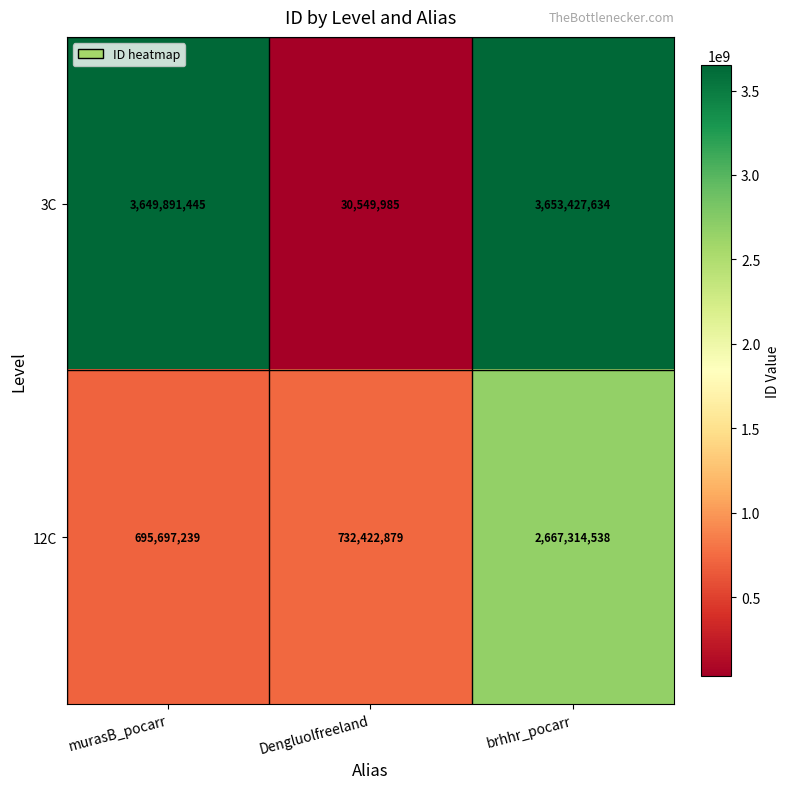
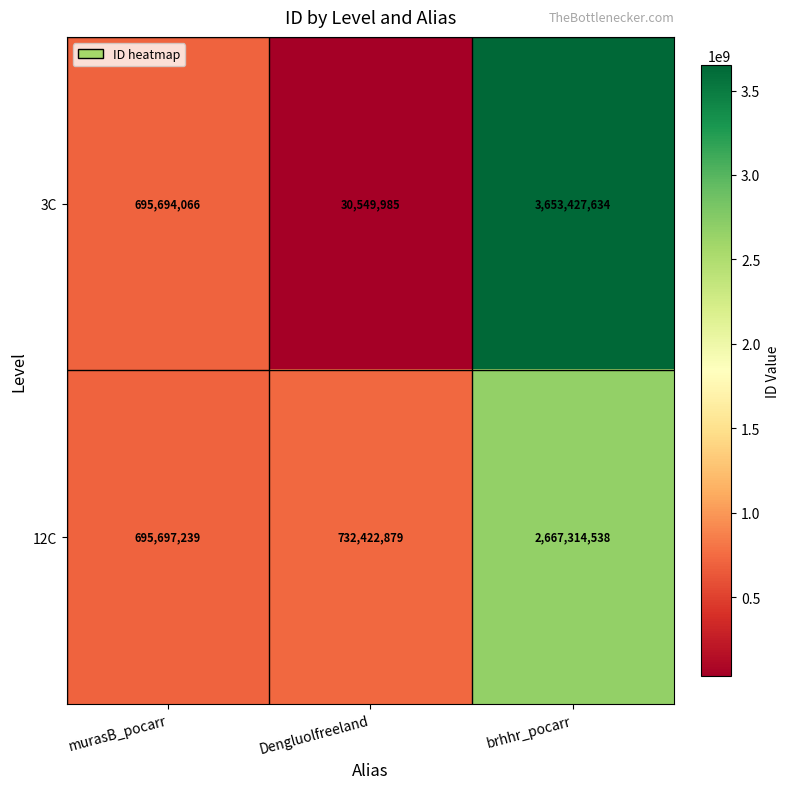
  {
    "3C": {
-     "murasB_pocarr": "3,649,891,445",
+     "murasB_pocarr": "695,694,066",
      "Dengluolfreeland": "30,549,985",
      "brhhr_pocarr": "3,653,427,634"
    },
    "12C": {
      "murasB_pocarr": "695,697,239",
      "Dengluolfreeland": "732,422,879",
      "brhhr_pocarr": "2,667,314,538"
    }
  }
